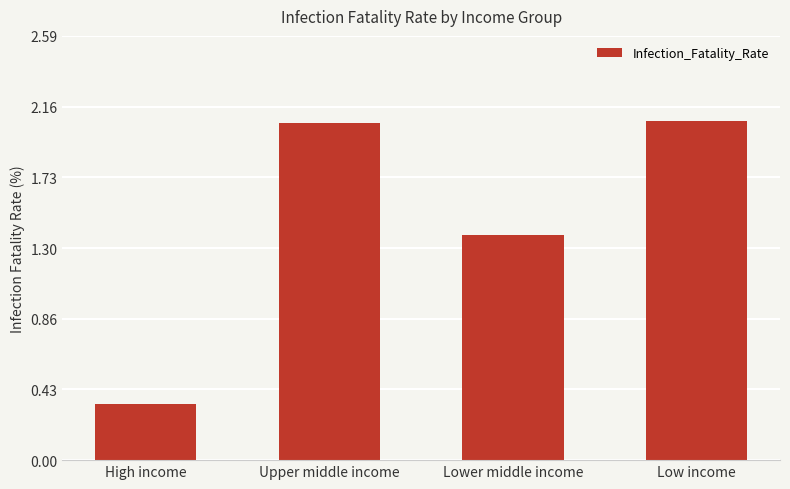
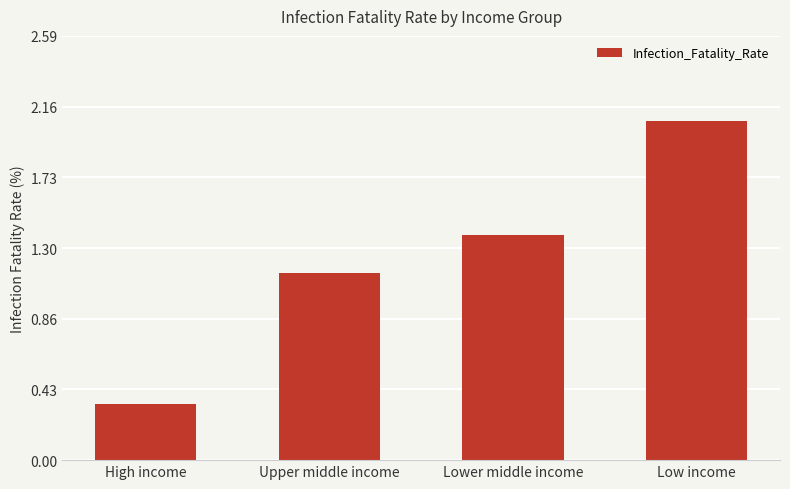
  {
    "High income": 0.34,
-   "Upper middle income": 2.06,
+   "Upper middle income": 1.14,
    "Lower middle income": 1.37,
    "Low income": 2.07
  }
